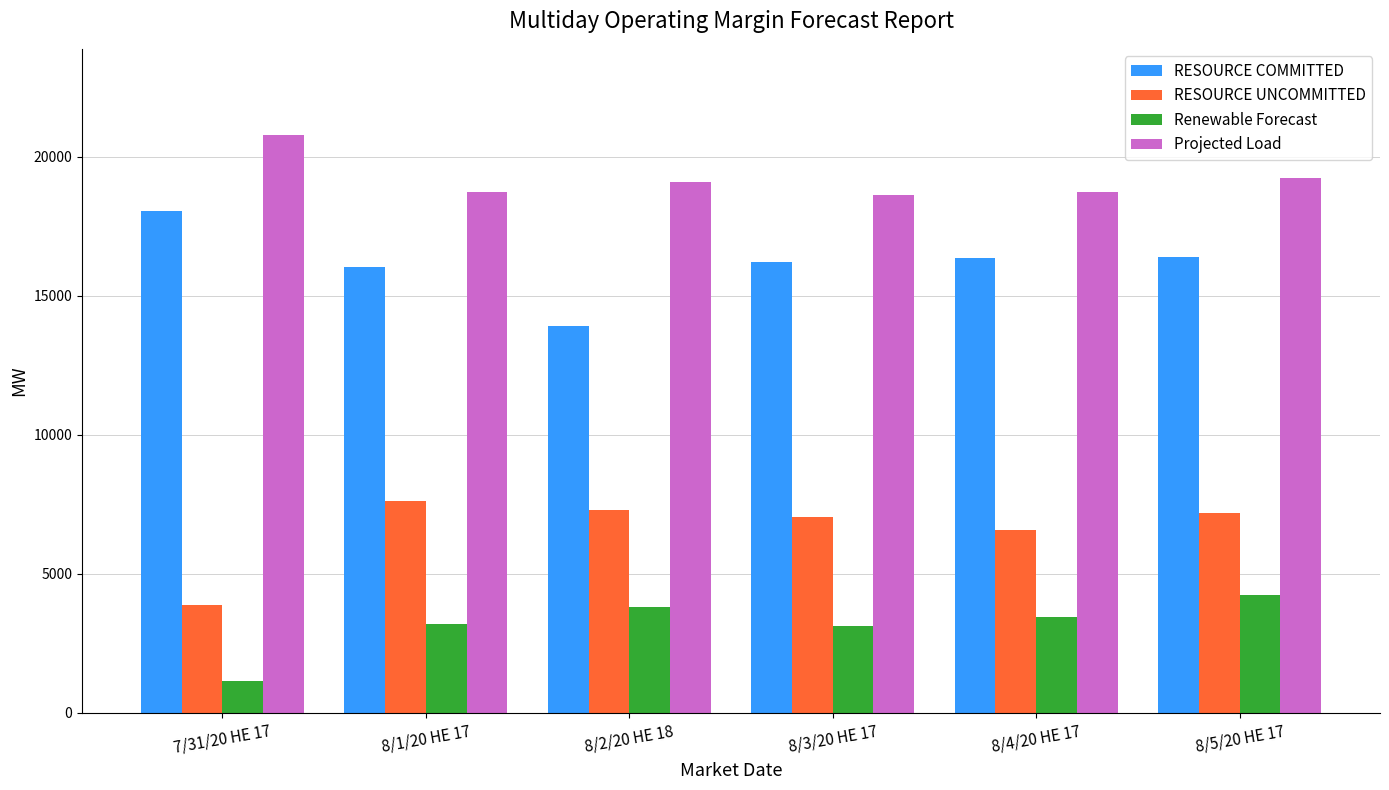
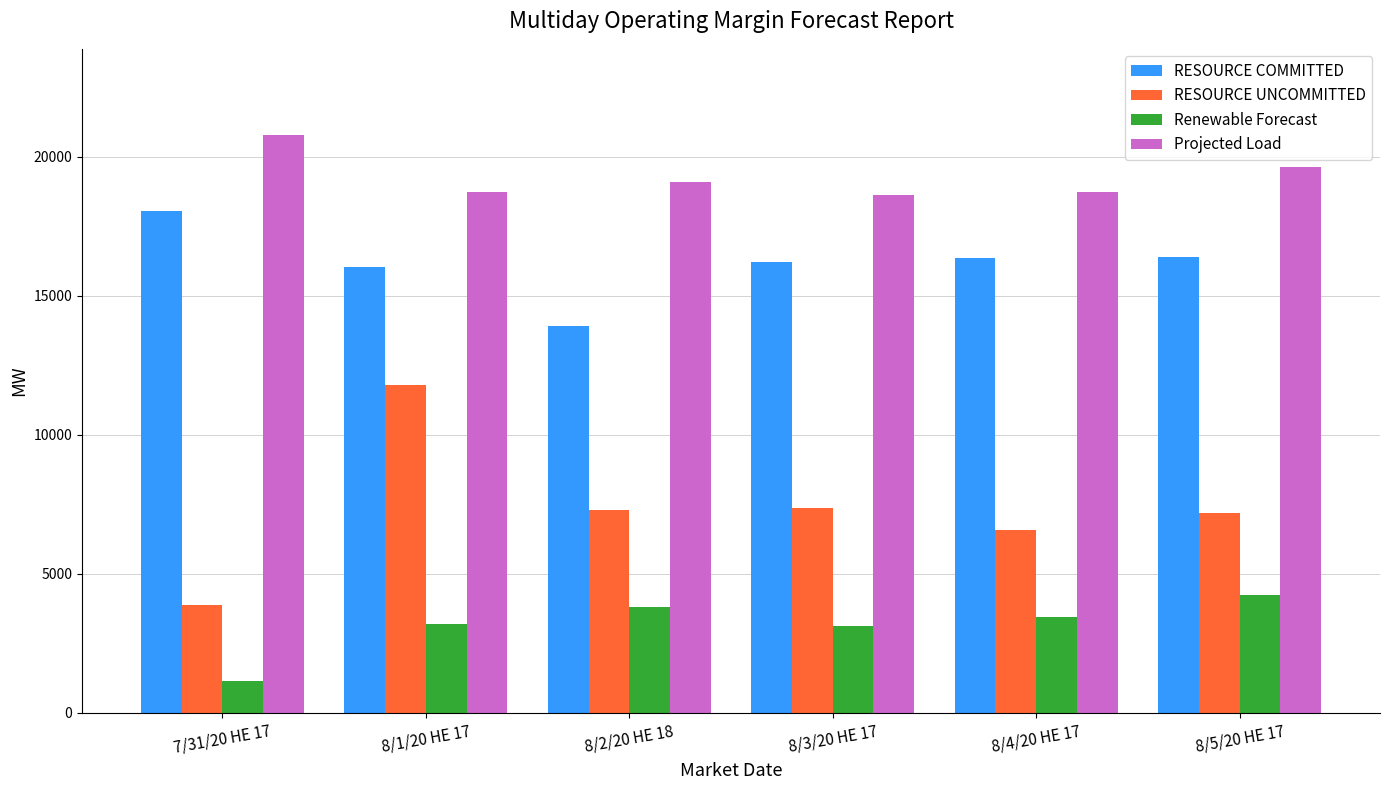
  {
    "RESOURCE COMMITTED": {
      "7/31/20 HE 17": 18100,
      "8/1/20 HE 17": 16000,
      "8/2/20 HE 18": 13900,
      "8/3/20 HE 17": 16200,
      "8/4/20 HE 17": 16400,
      "8/5/20 HE 17": 16400
    },
    "RESOURCE UNCOMMITTED": {
      "7/31/20 HE 17": 3900,
-     "8/1/20 HE 17": 7600,
+     "8/1/20 HE 17": 11800,
      "8/2/20 HE 18": 7300,
-     "8/3/20 HE 17": 7100,
+     "8/3/20 HE 17": 7400,
      "8/4/20 HE 17": 6600,
      "8/5/20 HE 17": 7200
    },
    "Renewable Forecast": {
      "7/31/20 HE 17": 1100,
      "8/1/20 HE 17": 3200,
      "8/2/20 HE 18": 3800,
      "8/3/20 HE 17": 3100,
      "8/4/20 HE 17": 3400,
      "8/5/20 HE 17": 4300
    },
    "Projected Load": {
      "7/31/20 HE 17": 20800,
      "8/1/20 HE 17": 18700,
      "8/2/20 HE 18": 19100,
      "8/3/20 HE 17": 18600,
      "8/4/20 HE 17": 18700,
-     "8/5/20 HE 17": 19200
+     "8/5/20 HE 17": 19600
    }
  }
